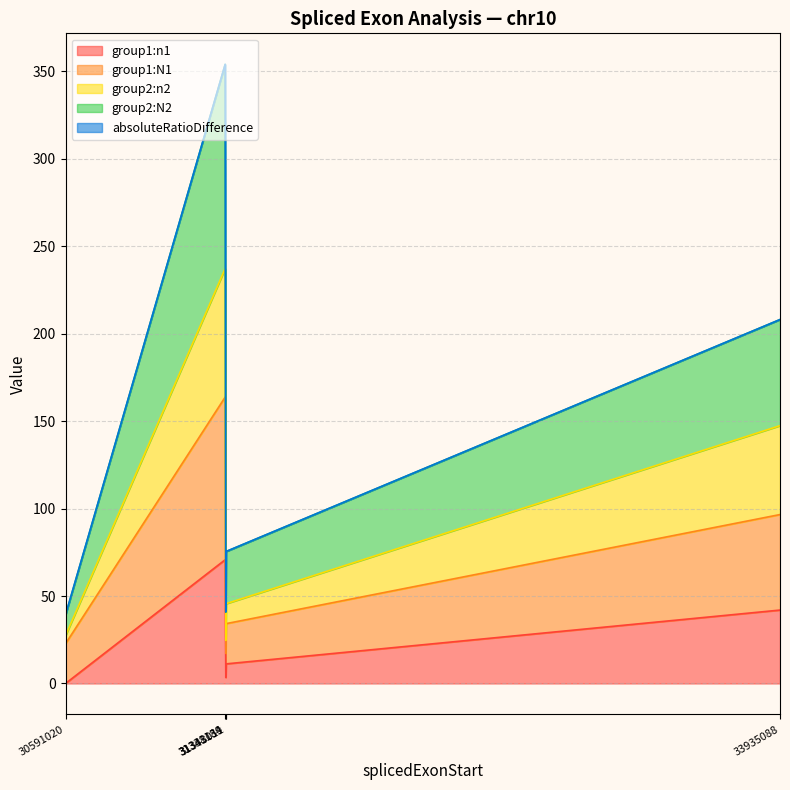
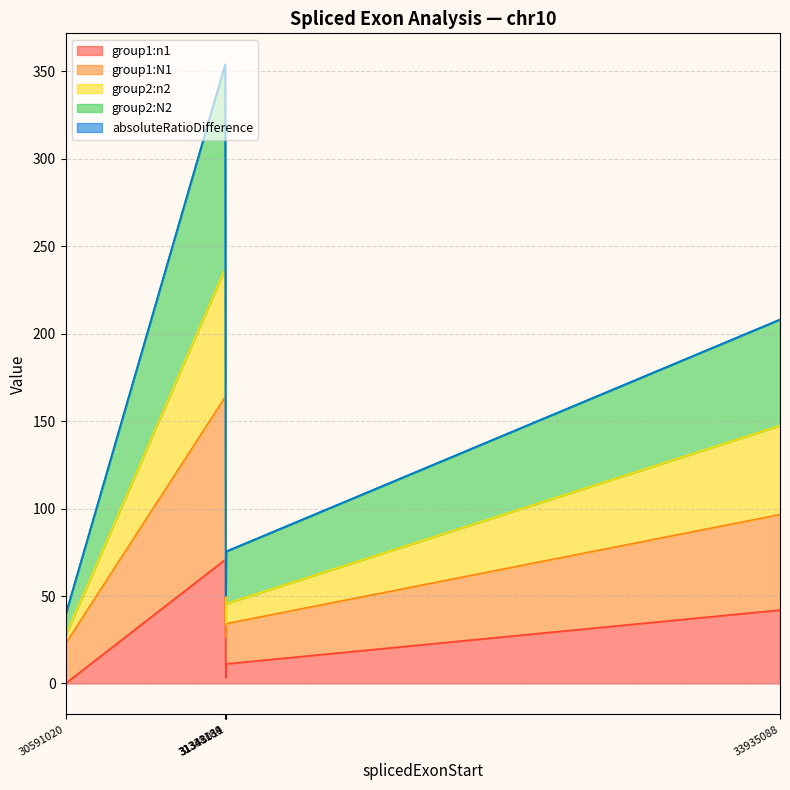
  {
    "group1:n1": {
      "30591020": 0,
      "31338184": 71,
      "31341139": 3,
      "31343011": 11,
      "33935088": 42
    },
    "group1:N1": {
      "30591020": 23,
      "31338184": 93,
-     "31341139": 14,
+     "31341139": 23,
      "33935088": 55
    },
    "group2:n2": {
      "30591020": 5,
      "31338184": 73,
      "31343011": 11,
      "33935088": 51
    }
  }
